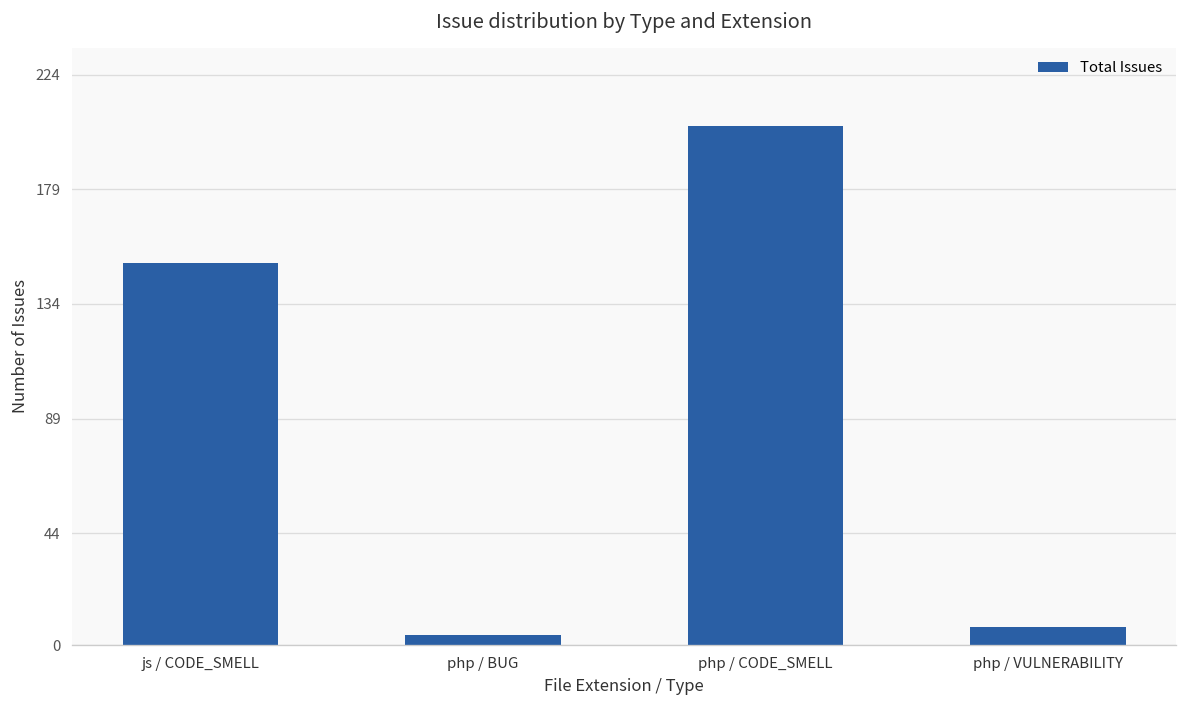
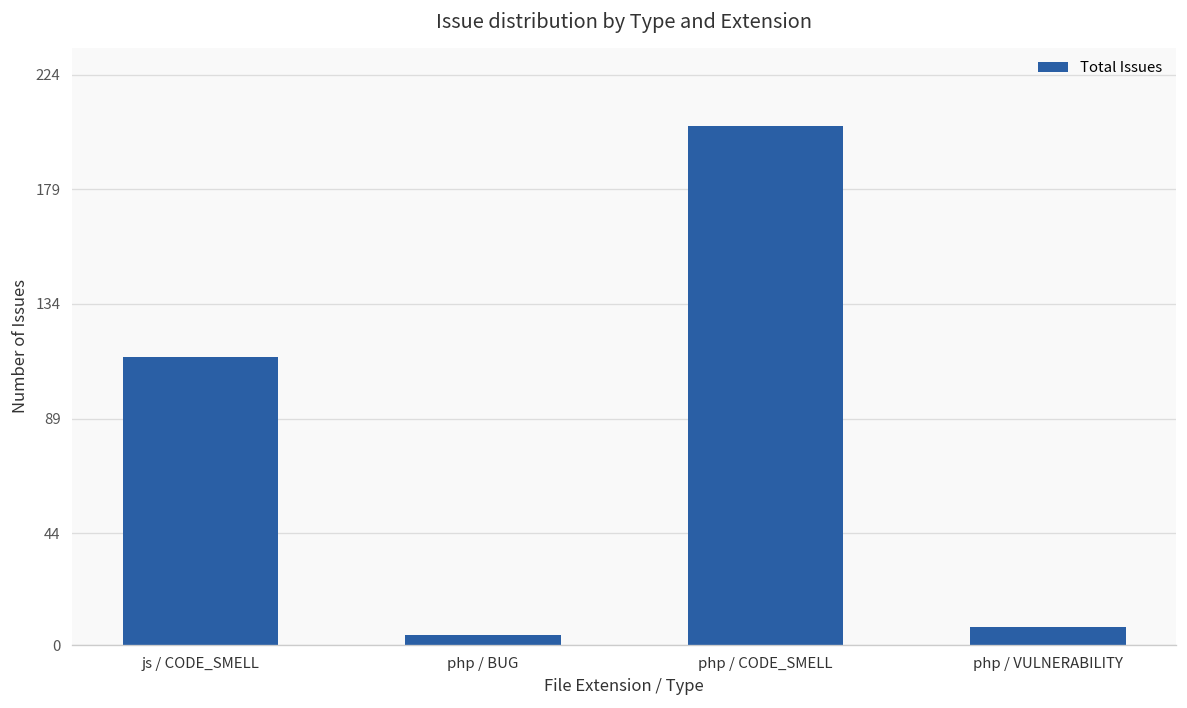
  {
-   "js / CODE_SMELL": 150,
+   "js / CODE_SMELL": 113,
    "php / BUG": 4,
    "php / CODE_SMELL": 204,
    "php / VULNERABILITY": 7
  }
